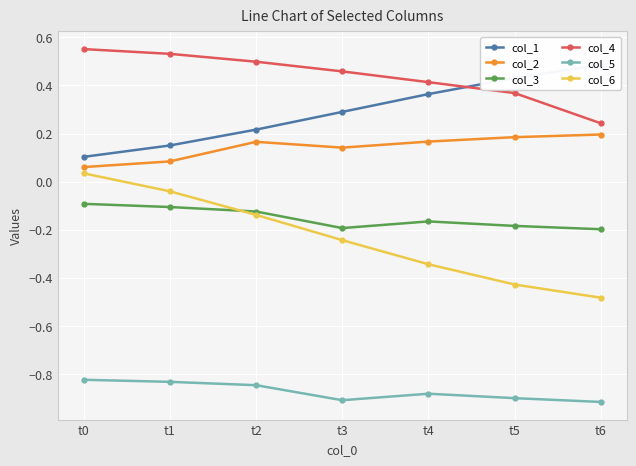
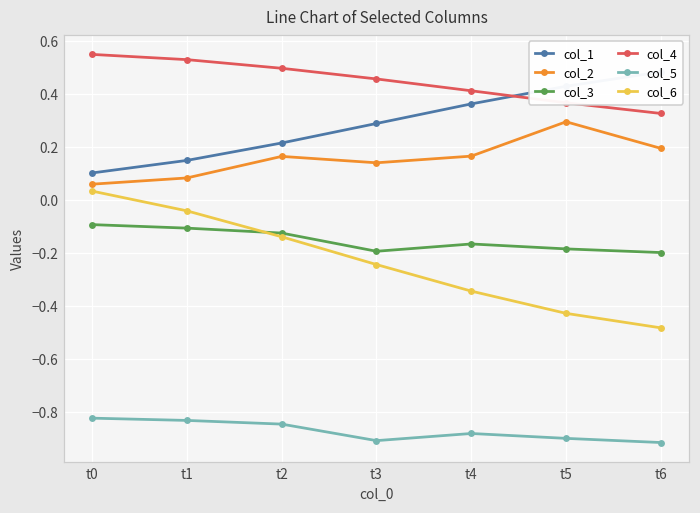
  {
    "col_1": {
      "t0": 0.10,
      "t1": 0.15,
      "t2": 0.22,
      "t3": 0.29,
      "t4": 0.36
    },
    "col_2": {
      "t0": 0.06,
      "t1": 0.08,
      "t2": 0.17,
      "t3": 0.14,
      "t4": 0.17,
-     "t5": 0.18,
+     "t5": 0.30,
      "t6": 0.20
    },
    "col_3": {
      "t0": -0.09,
      "t1": -0.11,
      "t2": -0.12,
      "t3": -0.19,
      "t4": -0.17,
      "t5": -0.18,
      "t6": -0.20
    },
    "col_4": {
      "t0": 0.55,
      "t1": 0.53,
      "t2": 0.50,
      "t3": 0.46,
      "t4": 0.41,
      "t5": 0.37,
-     "t6": 0.24
+     "t6": 0.33
    },
    "col_5": {
      "t0": -0.82,
      "t1": -0.83,
      "t2": -0.85,
      "t3": -0.91,
      "t4": -0.88,
      "t5": -0.90,
      "t6": -0.92
    },
    "col_6": {
      "t0": 0.03,
      "t1": -0.04,
      "t2": -0.14,
      "t3": -0.24,
      "t4": -0.34,
      "t5": -0.43,
      "t6": -0.48
    }
  }
